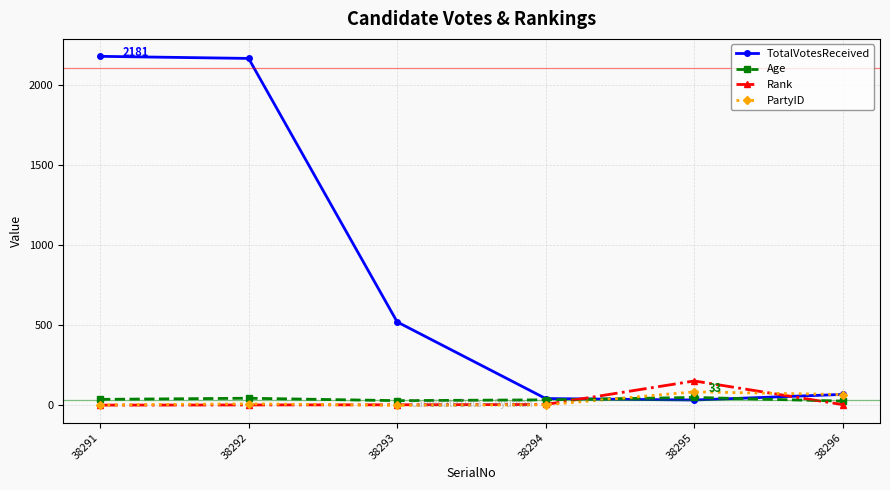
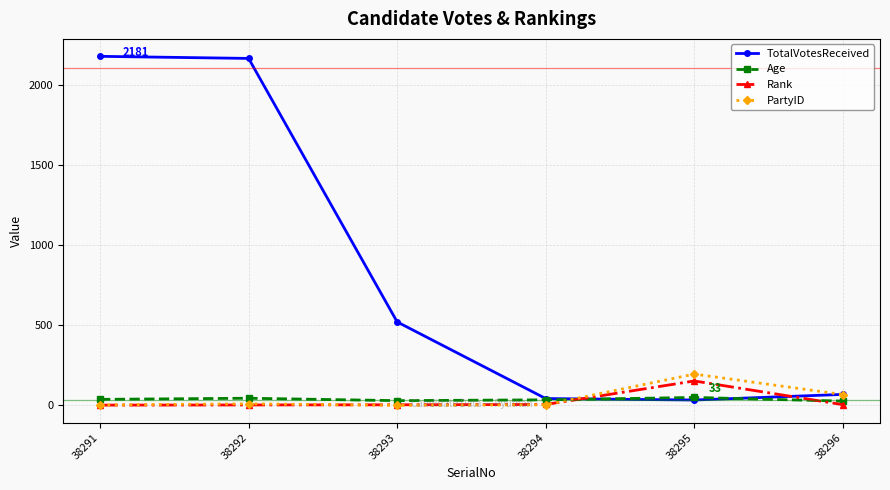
  {
    "TotalVotesReceived": {
      "38291": 2181,
      "38295": 33
    },
    "Age": {
      "38291": 40,
      "38292": 40,
      "38293": 30,
      "38296": 30
    },
    "Rank": {
      "38296": 0
    },
    "PartyID": {
-     "38295": 80
+     "38295": 200
    }
  }
